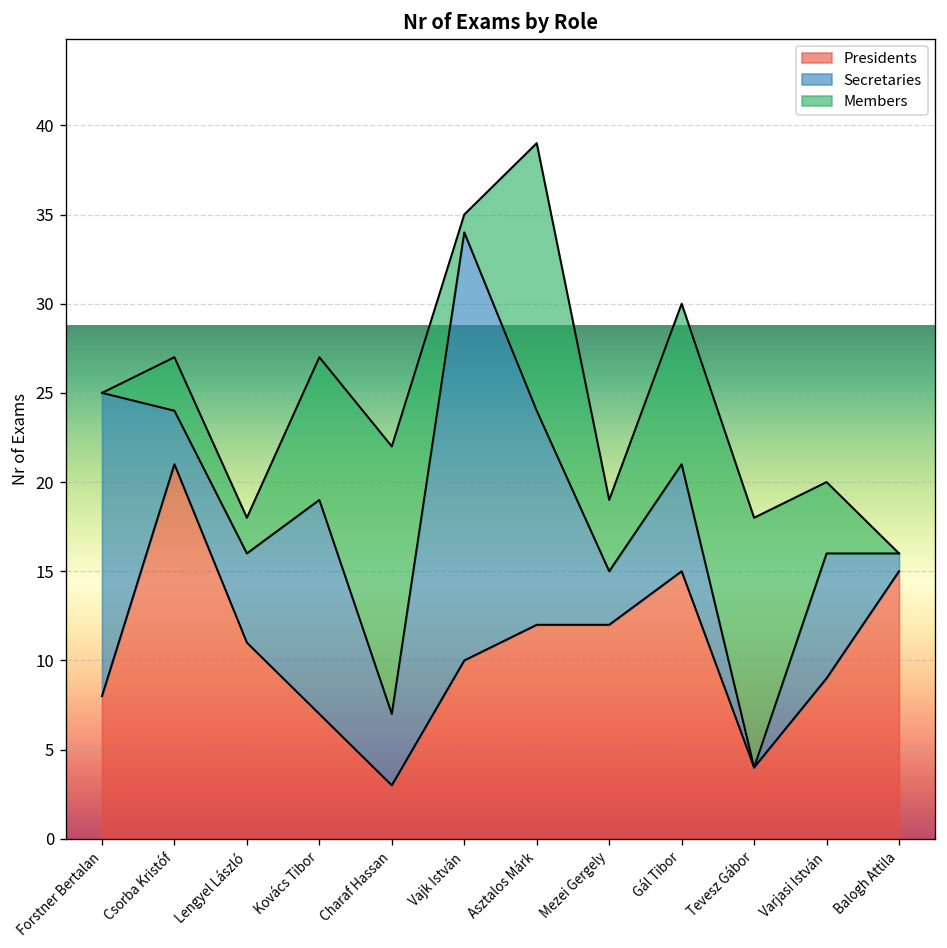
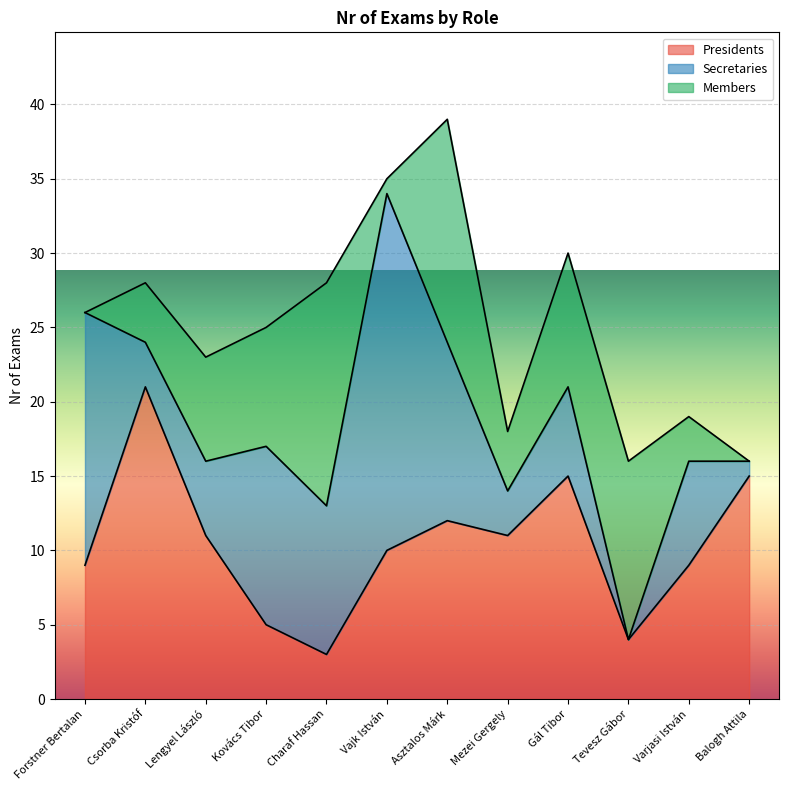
  {
    "Presidents": {
-     "Forstner Bertalan": 8,
+     "Forstner Bertalan": 9,
      "Csorba Kristóf": 21,
      "Lengyel László": 11,
-     "Kovács Tibor": 7,
+     "Kovács Tibor": 5,
      "Charaf Hassan": 3,
      "Vajk István": 10,
      "Asztalos Márk": 12,
-     "Mezei Gergely": 12,
+     "Mezei Gergely": 11,
      "Gál Tibor": 15,
      "Varjasi István": 9,
      "Balogh Attila": 15
    },
    "Secretaries": {
      "Csorba Kristóf": 3,
      "Lengyel László": 5,
      "Kovács Tibor": 12,
-     "Charaf Hassan": 4,
+     "Charaf Hassan": 10,
      "Vajk István": 24,
      "Asztalos Márk": 12,
      "Mezei Gergely": 3,
      "Gál Tibor": 6,
      "Varjasi István": 7
    },
    "Members": {
-     "Csorba Kristóf": 3,
-     "Lengyel László": 2,
+     "Csorba Kristóf": 4,
+     "Lengyel László": 7,
      "Kovács Tibor": 8,
      "Charaf Hassan": 15,
      "Vajk István": 1,
      "Asztalos Márk": 15,
      "Mezei Gergely": 4,
      "Gál Tibor": 9,
-     "Tevesz Gábor": 14,
-     "Varjasi István": 4
+     "Tevesz Gábor": 12,
+     "Varjasi István": 3
    }
  }
